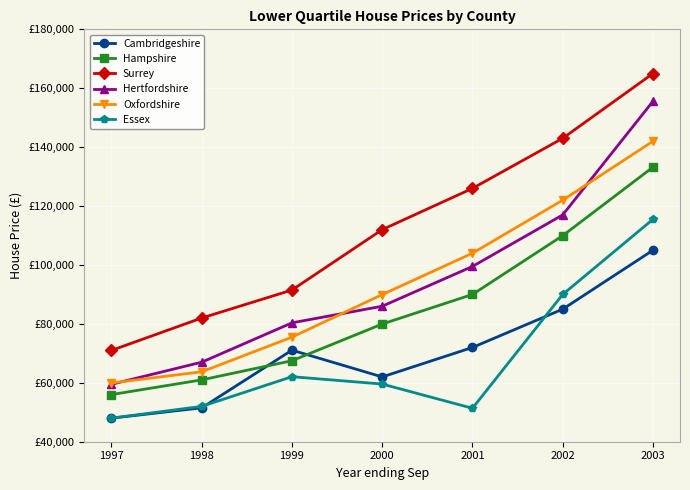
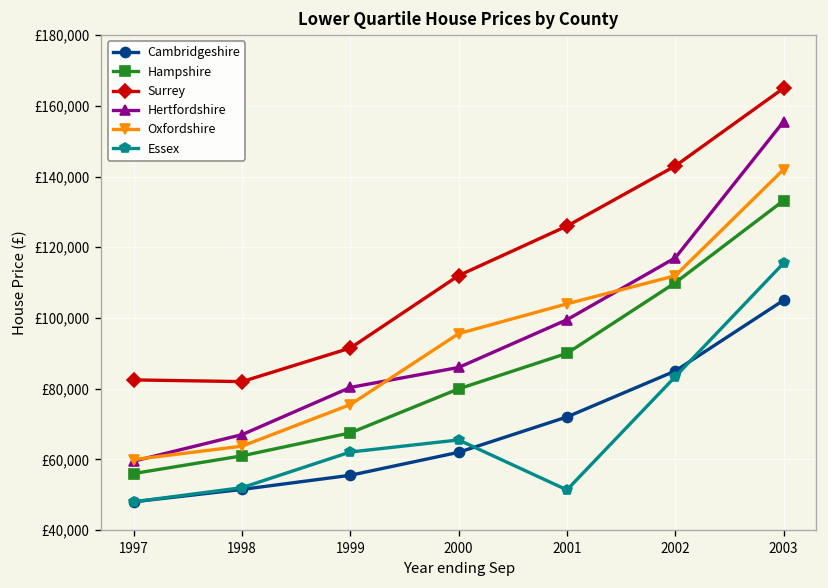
  {
    "Cambridgeshire": {
-     "1999": "£71,000",
+     "1999": "£56,000",
      "2000": "£62,000",
      "2001": "£72,000",
      "2002": "£85,000",
      "2003": "£105,000"
    },
    "Hampshire": {
      "1997": "£56,000",
      "1998": "£61,000",
      "1999": "£68,000",
      "2000": "£80,000",
      "2001": "£90,000",
      "2002": "£110,000",
      "2003": "£133,000"
    },
    "Surrey": {
-     "1997": "£71,000",
+     "1997": "£82,000",
      "1998": "£82,000",
      "1999": "£92,000",
      "2000": "£112,000",
      "2001": "£126,000",
      "2002": "£143,000",
      "2003": "£165,000"
    },
    "Hertfordshire": {
      "1998": "£67,000",
      "1999": "£80,000",
      "2000": "£86,000",
      "2001": "£100,000",
      "2002": "£117,000",
      "2003": "£156,000"
    },
    "Oxfordshire": {
      "1998": "£64,000",
      "1999": "£76,000",
-     "2000": "£90,000",
+     "2000": "£96,000",
      "2001": "£104,000",
-     "2002": "£122,000",
+     "2002": "£112,000",
      "2003": "£142,000"
    },
    "Essex": {
      "1999": "£62,000",
-     "2000": "£60,000",
+     "2000": "£66,000",
      "2001": "£51,000",
-     "2002": "£90,000",
+     "2002": "£83,000",
      "2003": "£116,000"
    }
  }
